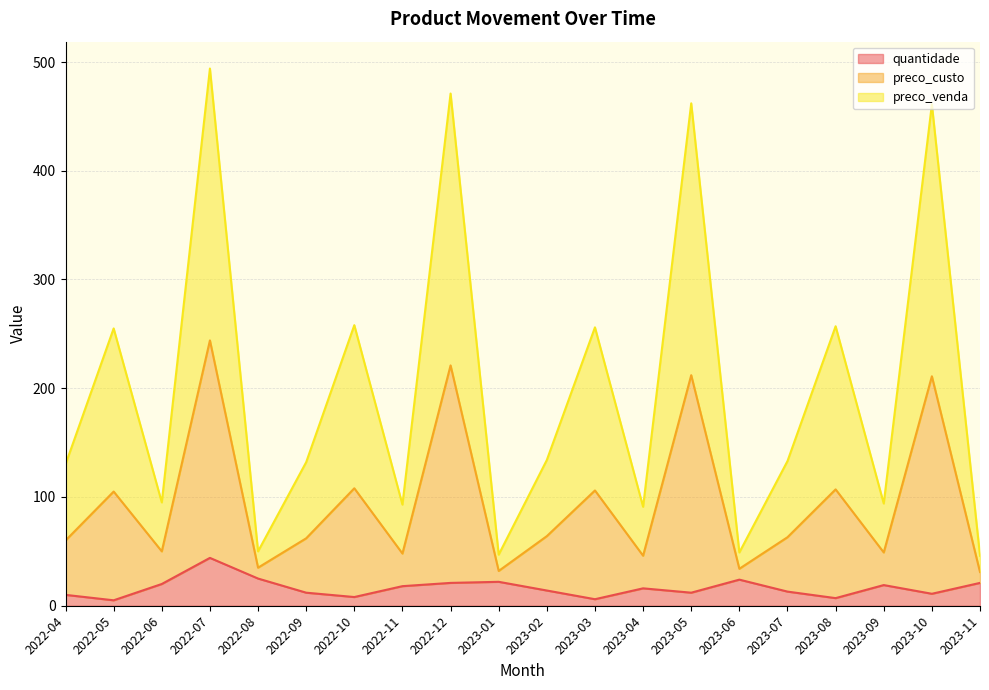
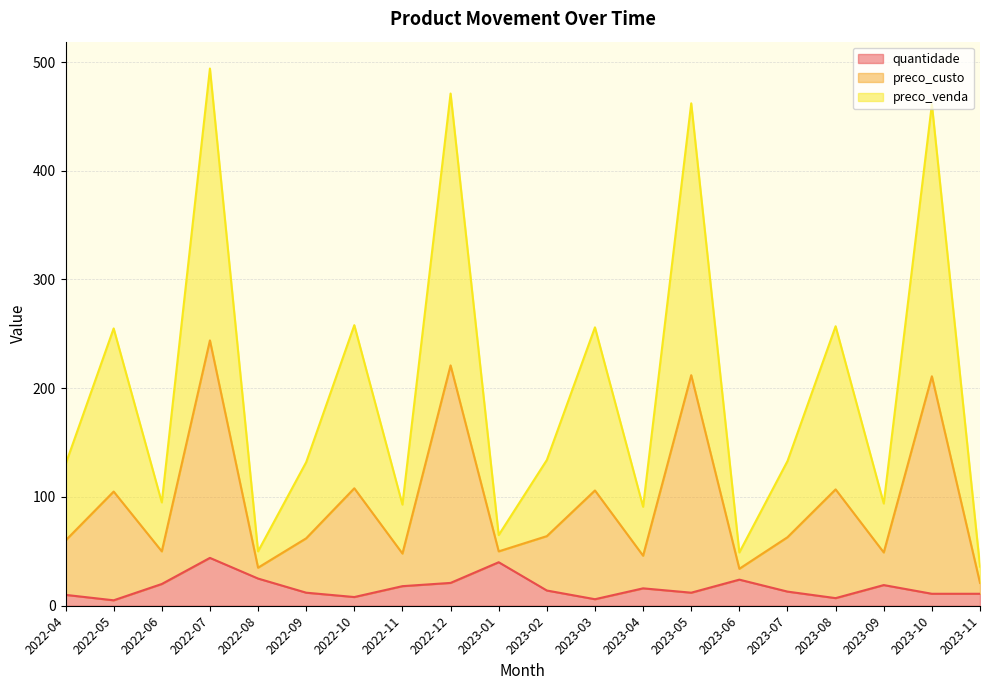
  {
    "quantidade": {
      "2022-04": 10,
      "2022-05": 5,
      "2022-06": 20,
      "2022-07": 44,
      "2022-08": 25,
      "2022-09": 12,
      "2022-10": 8,
      "2022-11": 18,
      "2022-12": 21,
-     "2023-01": 22,
+     "2023-01": 40,
      "2023-02": 14,
      "2023-03": 6,
      "2023-04": 16,
      "2023-05": 12,
      "2023-06": 24,
      "2023-07": 13,
      "2023-08": 7,
      "2023-09": 19,
      "2023-10": 11,
-     "2023-11": 21
+     "2023-11": 11
    }
  }
